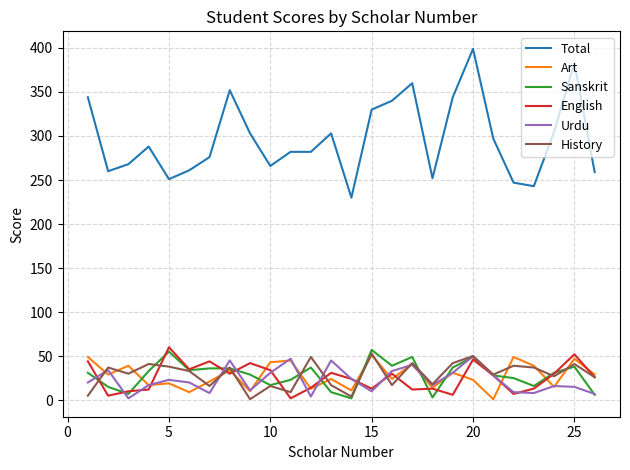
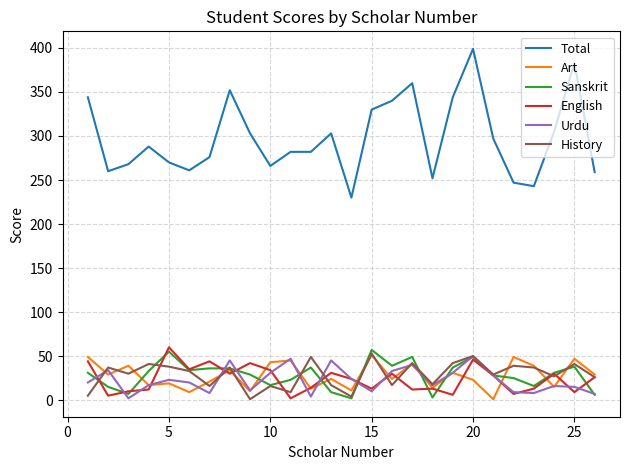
  {
    "Total": {
-     "5": 250,
+     "5": 270,
      "10": 270,
      "15": 330,
      "20": 400
    },
    "Art": {
      "5": 20,
      "10": 40,
      "20": 20,
      "25": 50
    },
    "Sanskrit": {
      "5": 60,
      "15": 60,
      "25": 40
    },
    "English": {
      "5": 60,
      "10": 30,
      "15": 10,
      "20": 50,
-     "25": 50
+     "25": 10
    },
    "Urdu": {
      "5": 20,
      "10": 30,
      "15": 10,
      "25": 20
    },
    "History": {
      "5": 40,
      "25": 40
    }
  }
